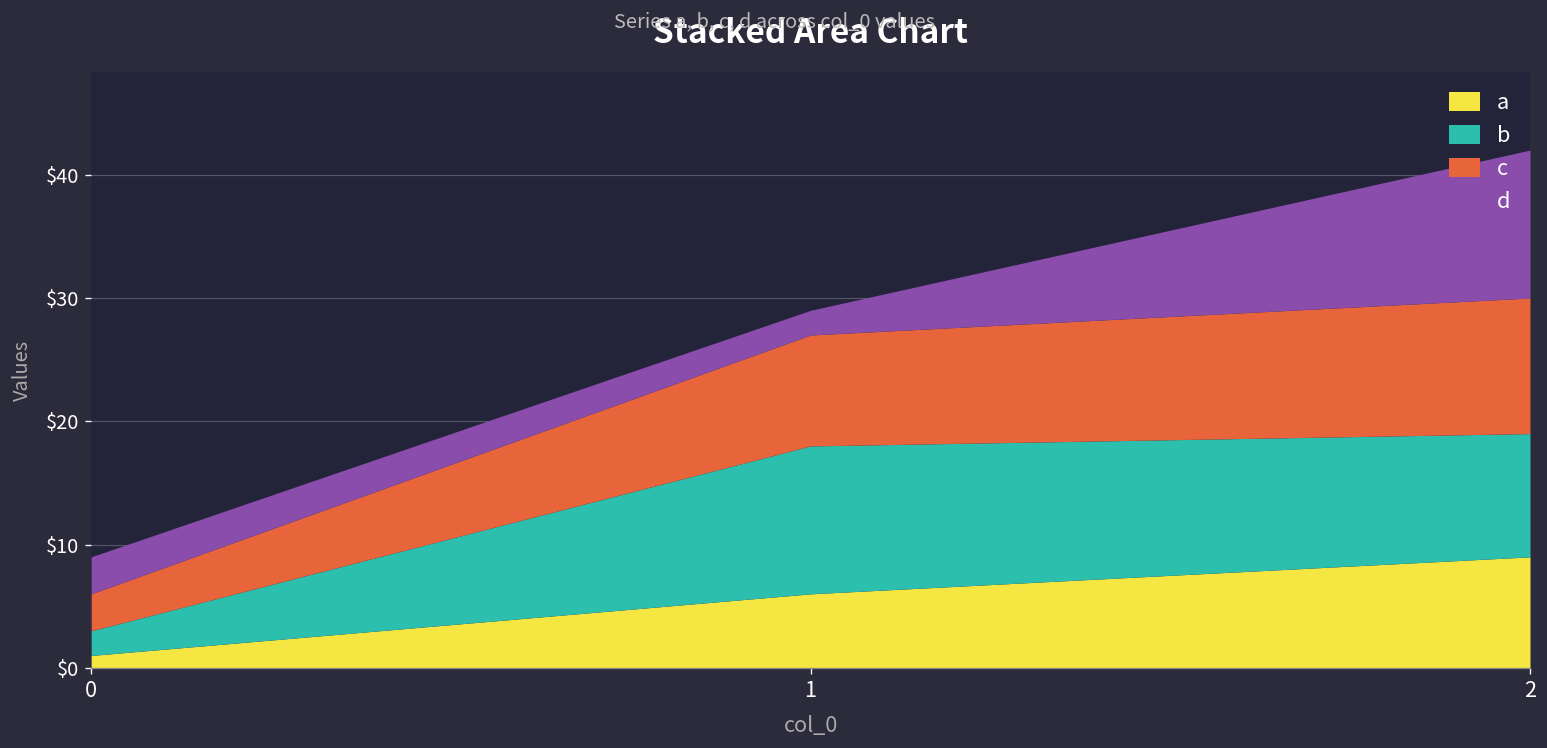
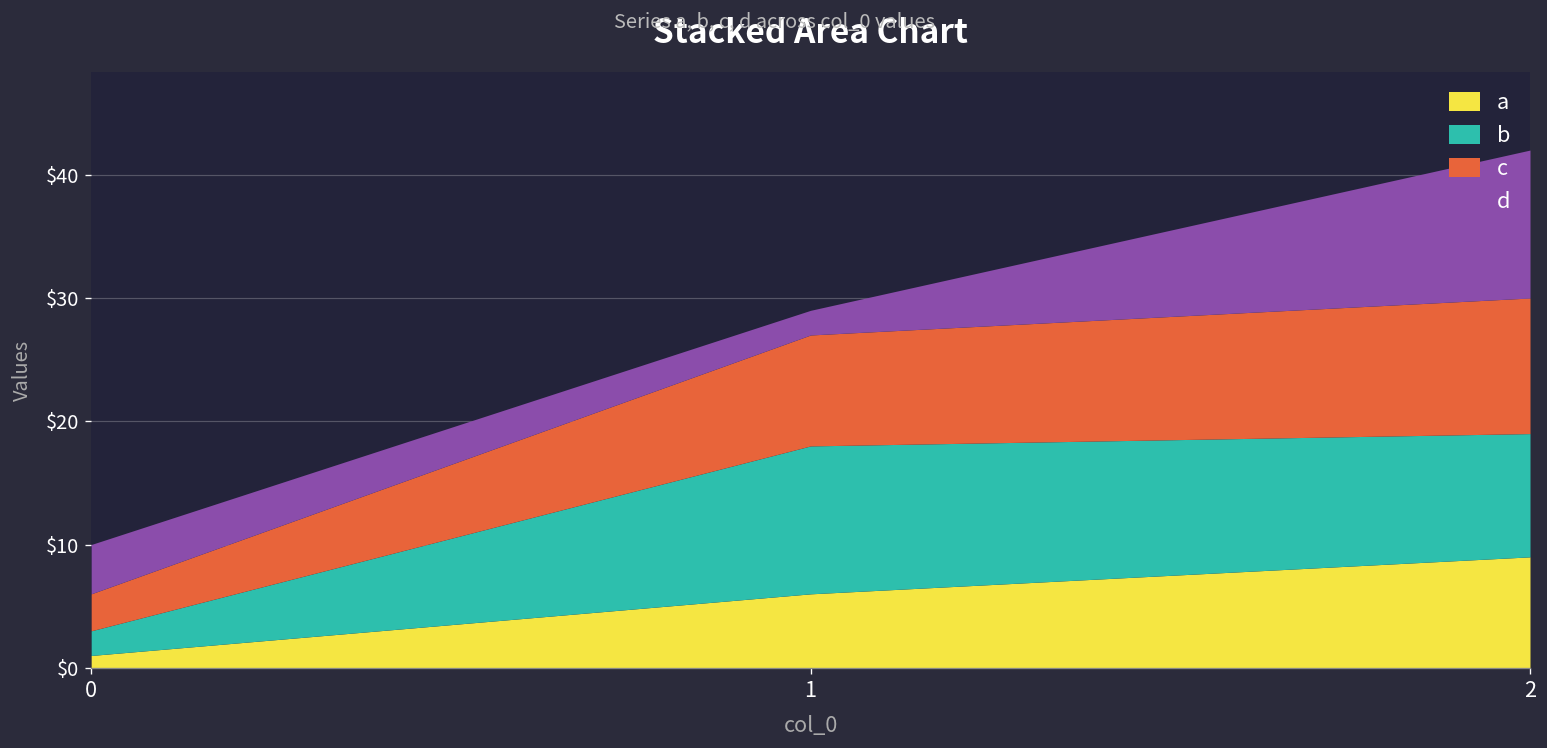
  {
    "d": {
-     "0": "$3",
+     "0": "$4",
      "1": "$2",
      "2": "$12"
    }
  }
